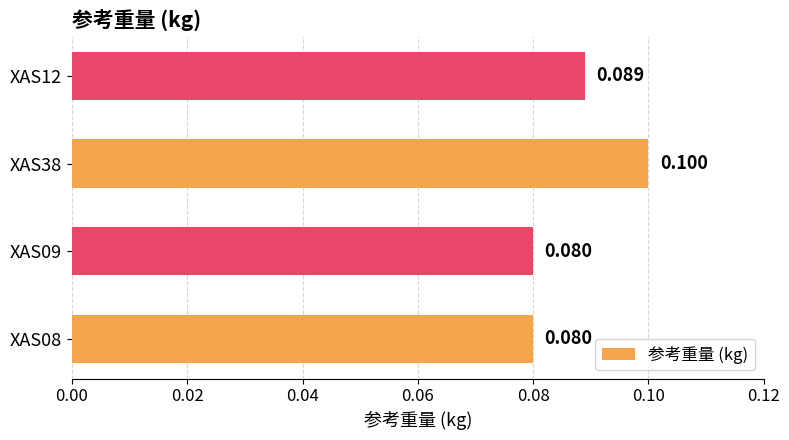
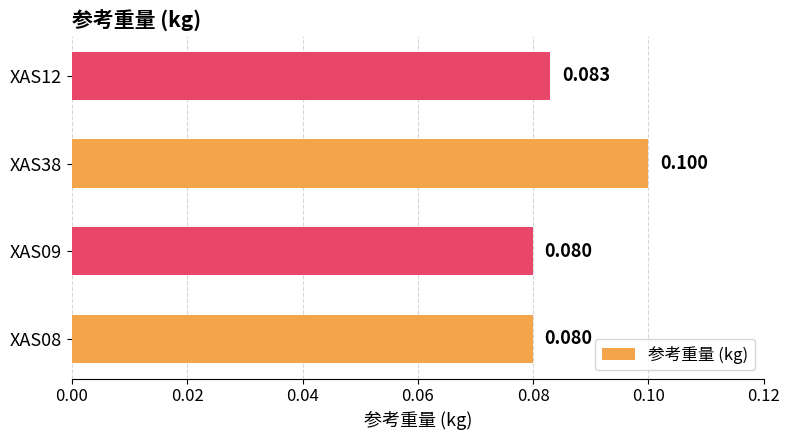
  {
-   "XAS12": 0.089,
+   "XAS12": 0.083,
    "XAS38": 0.100,
    "XAS09": 0.080,
    "XAS08": 0.080
  }
